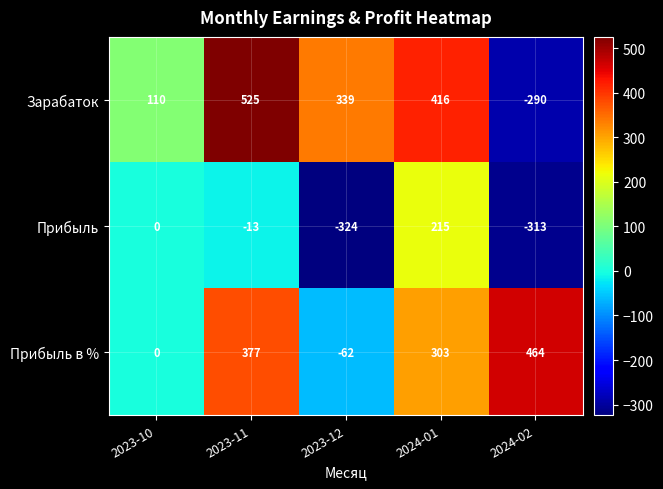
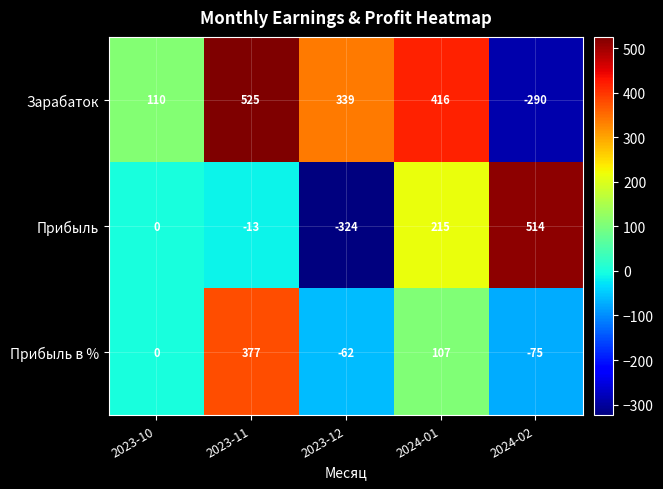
  {
    "Зарабаток": {
      "2023-10": 110,
      "2023-11": 525,
      "2023-12": 339,
      "2024-01": 416,
      "2024-02": -290
    },
    "Прибыль": {
      "2023-10": 0,
      "2023-11": -13,
      "2023-12": -324,
      "2024-01": 215,
-     "2024-02": -313
+     "2024-02": 514
    },
    "Прибыль в %": {
      "2023-10": 0,
      "2023-11": 377,
      "2023-12": -62,
-     "2024-01": 303,
-     "2024-02": 464
+     "2024-01": 107,
+     "2024-02": -75
    }
  }
